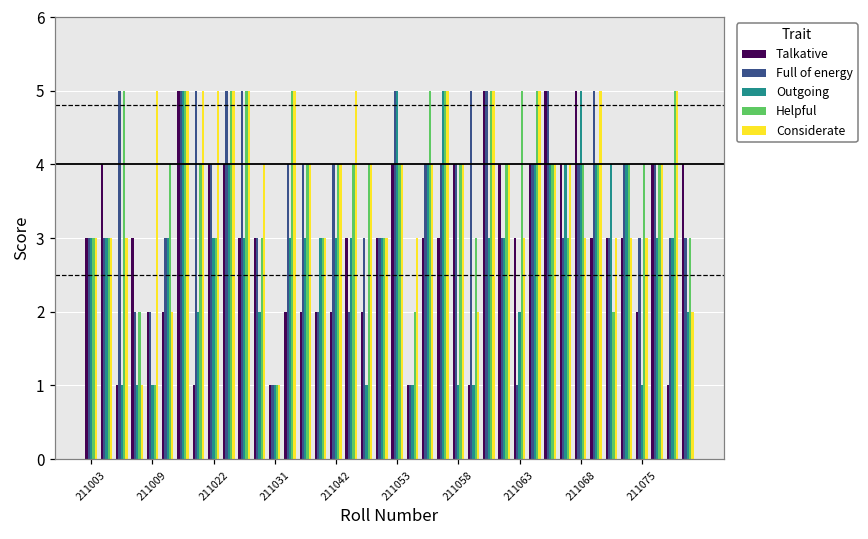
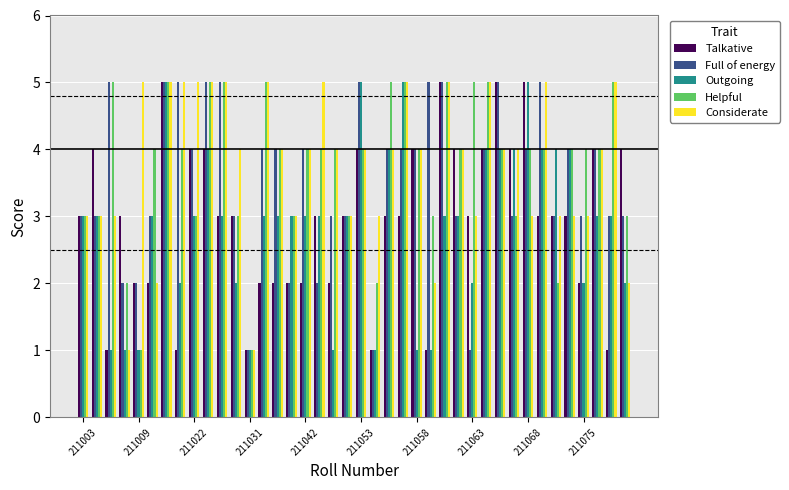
  {
    "Outgoing": {
      "211003": 3,
      "211009": 1,
      "211022": 3,
      "211031": 1,
      "211042": 3,
      "211053": 5,
      "211058": 1,
      "211063": 2,
      "211068": 5,
-     "211075": 1
+     "211075": 2
    }
  }
